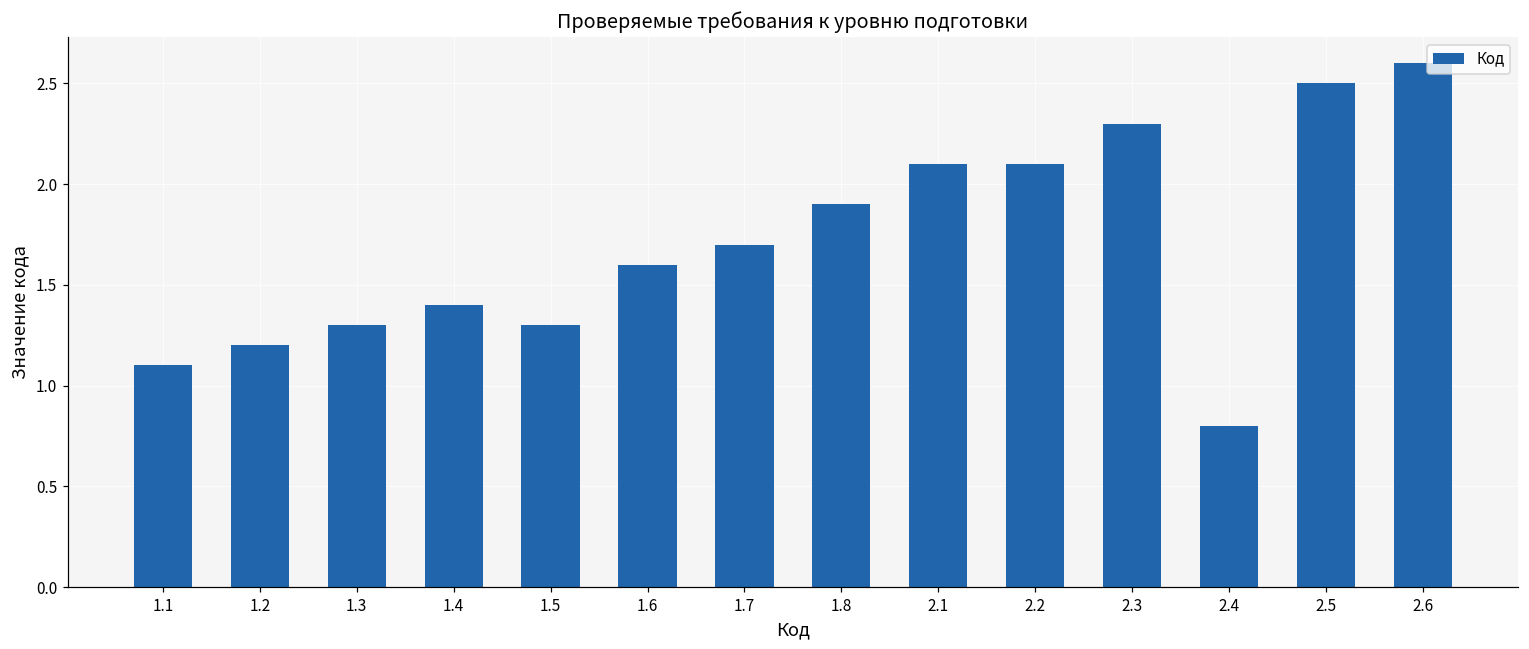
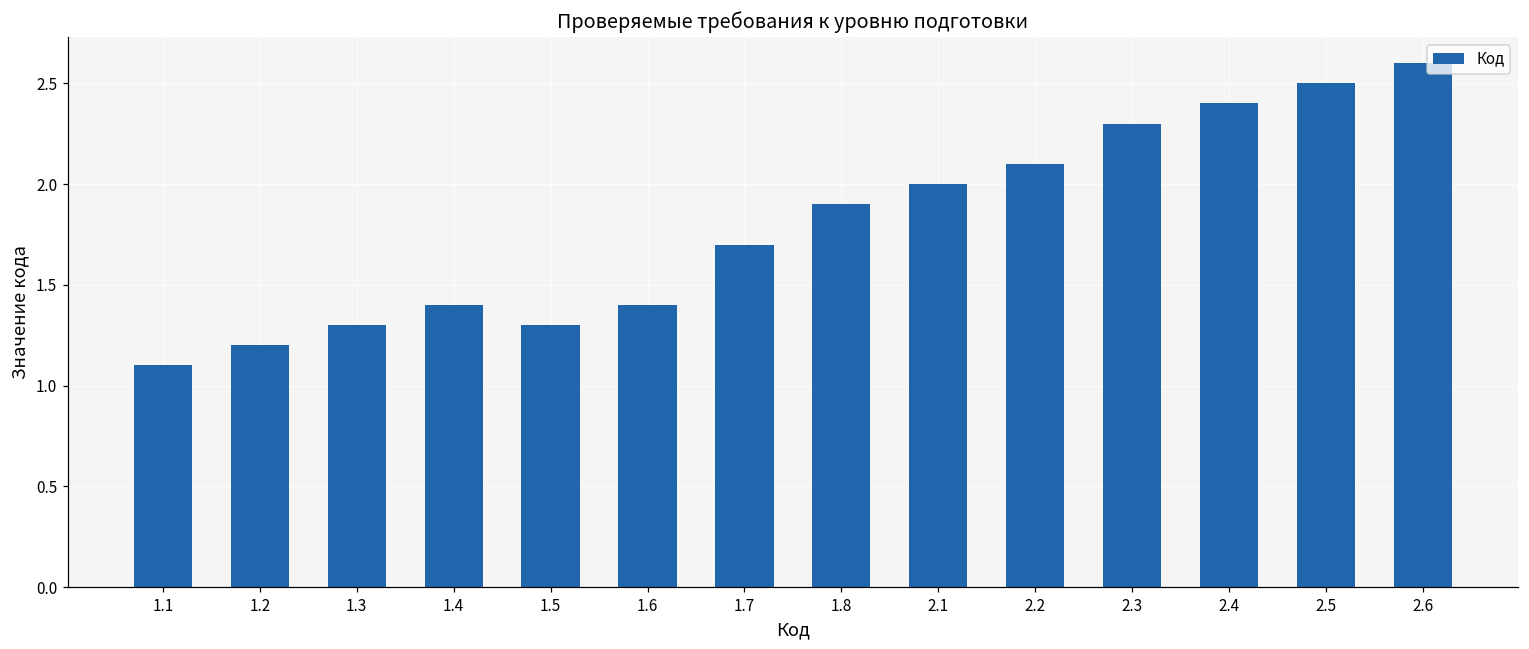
  {
    "1.1": 1.1,
    "1.2": 1.2,
    "1.3": 1.3,
    "1.4": 1.4,
    "1.5": 1.3,
-   "1.6": 1.6,
+   "1.6": 1.4,
    "1.7": 1.7,
    "1.8": 1.9,
-   "2.1": 2.1,
+   "2.1": 2.0,
    "2.2": 2.1,
    "2.3": 2.3,
-   "2.4": 0.8,
+   "2.4": 2.4,
    "2.5": 2.5,
    "2.6": 2.6
  }
